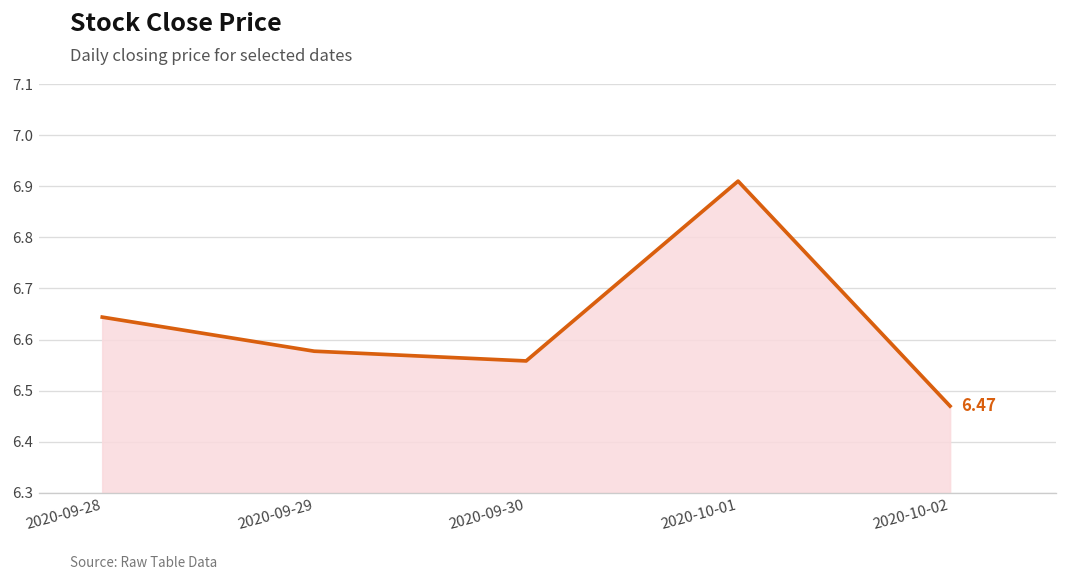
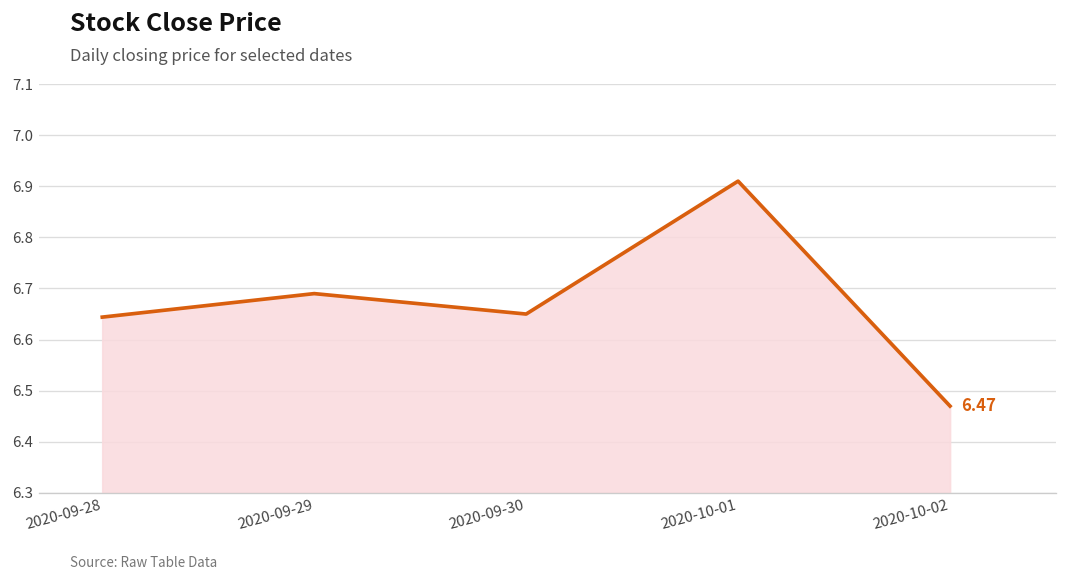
  {
    "2020-09-28": 6.64,
-   "2020-09-29": 6.58,
-   "2020-09-30": 6.56,
+   "2020-09-29": 6.69,
+   "2020-09-30": 6.65,
    "2020-10-01": 6.91
  }
